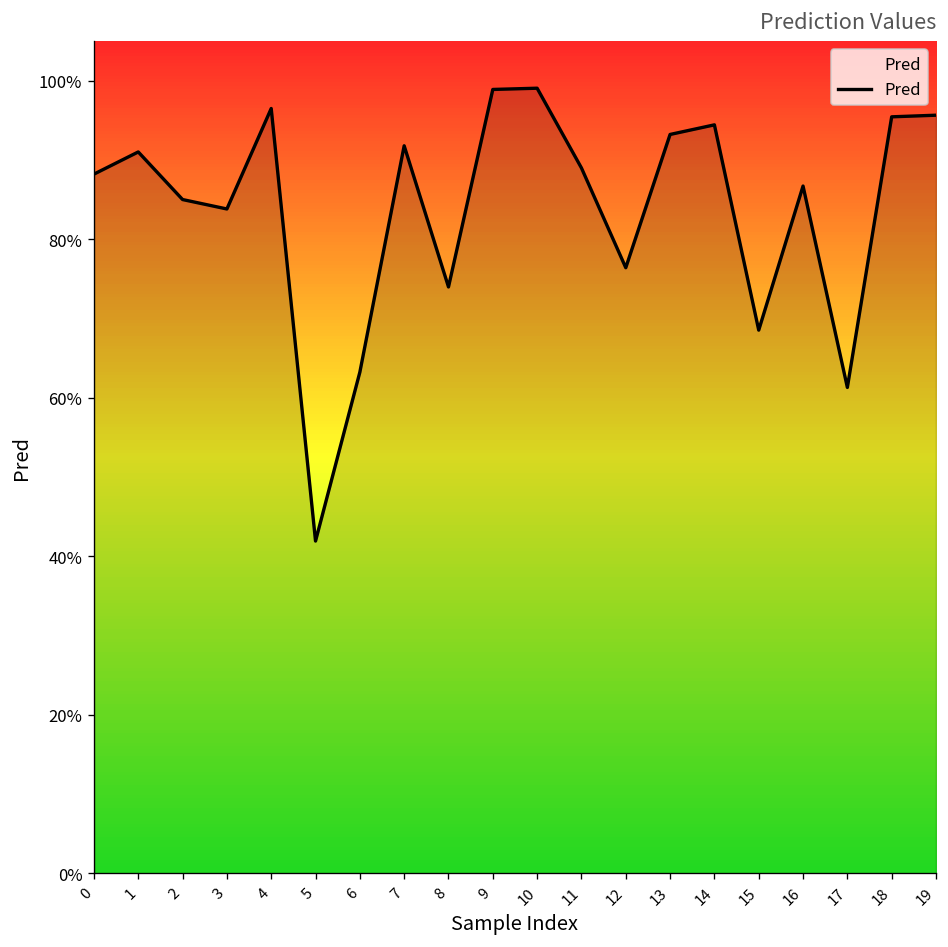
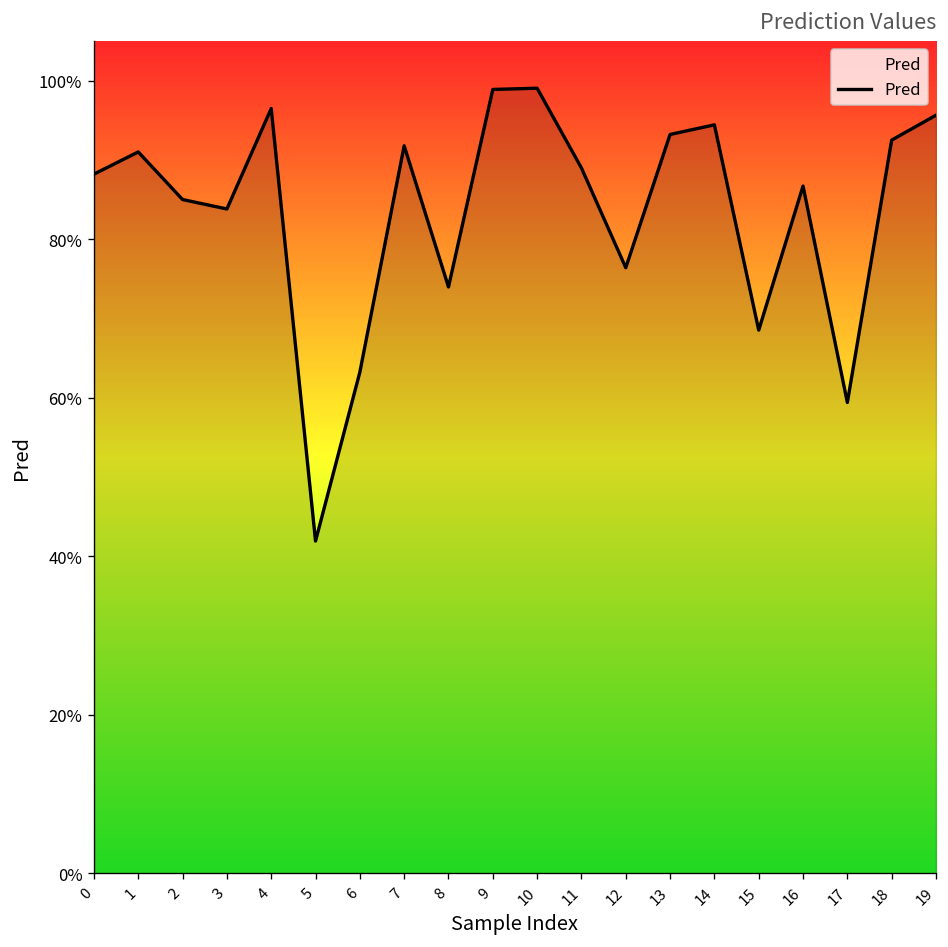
  {
    "0": "88%",
    "1": "91%",
    "2": "85%",
    "3": "84%",
    "4": "97%",
    "5": "42%",
    "6": "63%",
    "7": "92%",
    "8": "74%",
    "9": "99%",
    "10": "99%",
    "11": "89%",
    "12": "76%",
    "13": "93%",
    "14": "94%",
    "15": "69%",
    "16": "87%",
-   "17": "61%",
-   "18": "95%",
+   "17": "59%",
+   "18": "93%",
    "19": "96%"
  }
